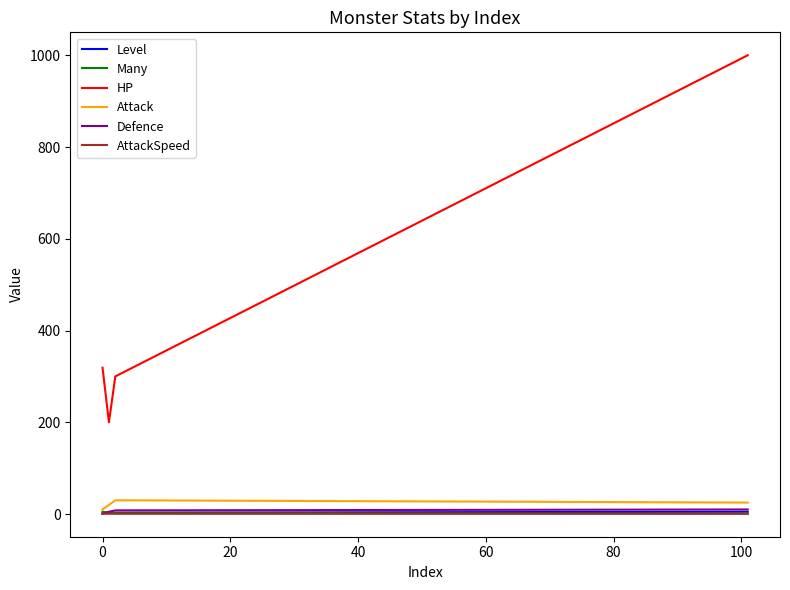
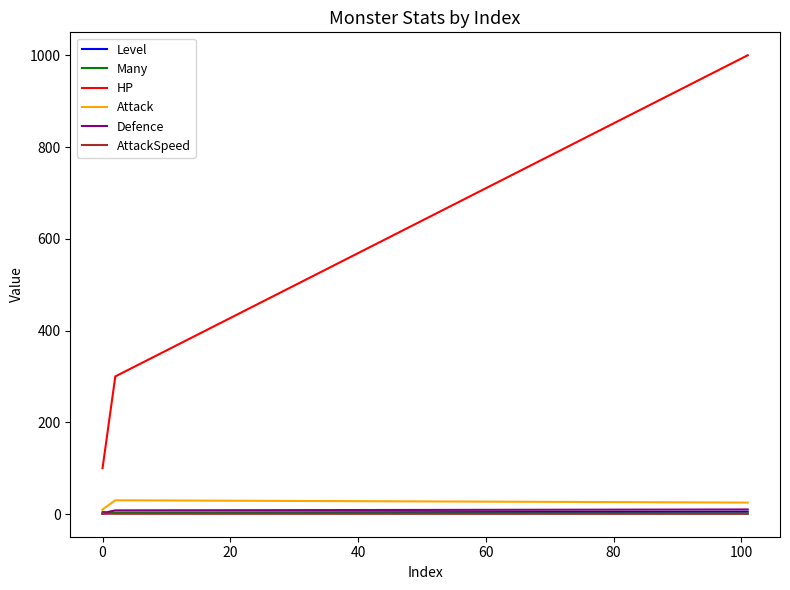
  {
    "HP": {
-     "0": 320
+     "0": 100
    }
  }
